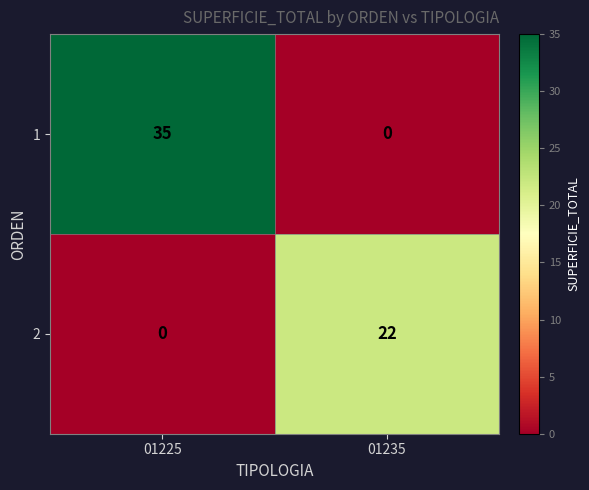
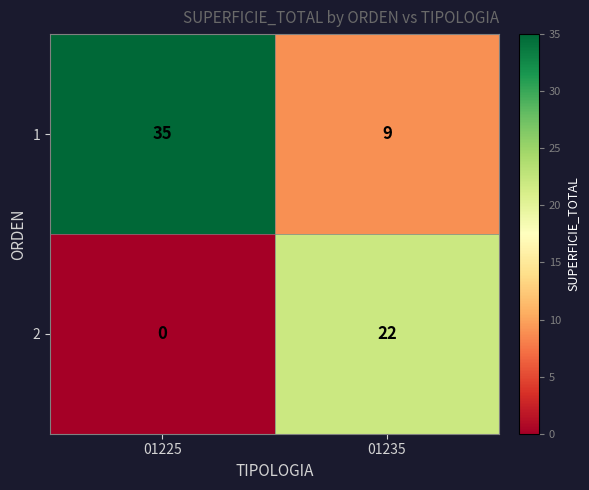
  {
    "1": {
      "01225": 35,
-     "01235": 0
+     "01235": 9
    },
    "2": {
      "01225": 0,
      "01235": 22
    }
  }
